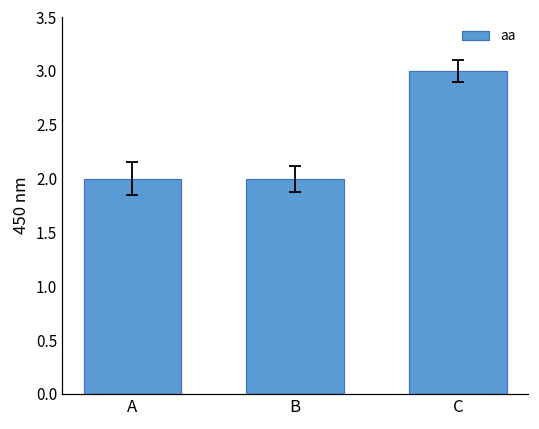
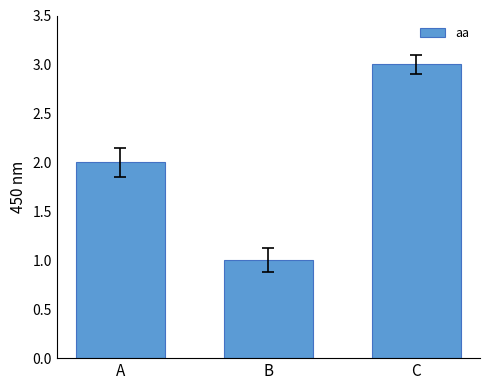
  {
    "aa": {
      "A": 2,
-     "B": 2,
+     "B": 1,
      "C": 3
    }
  }
